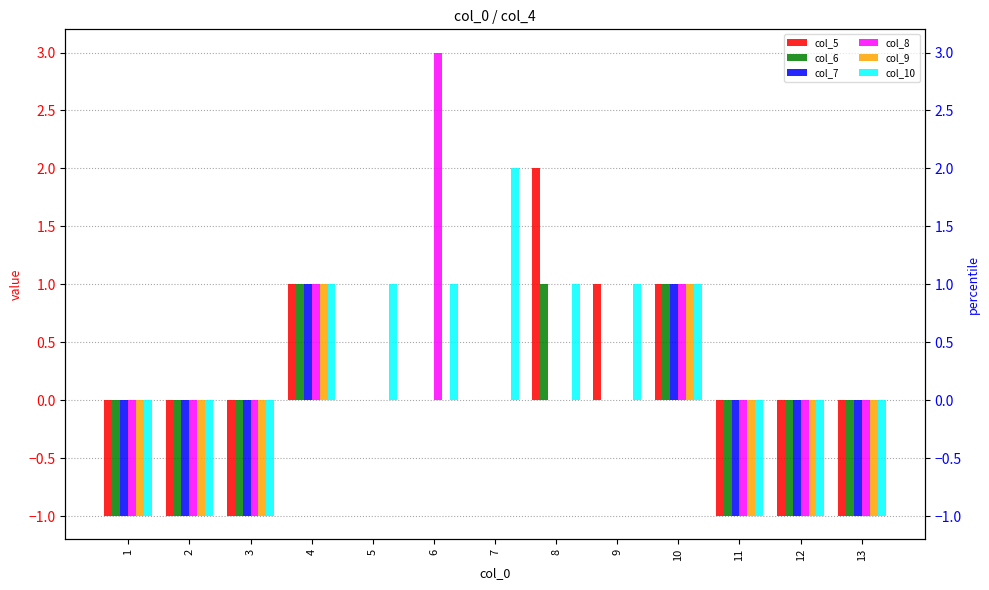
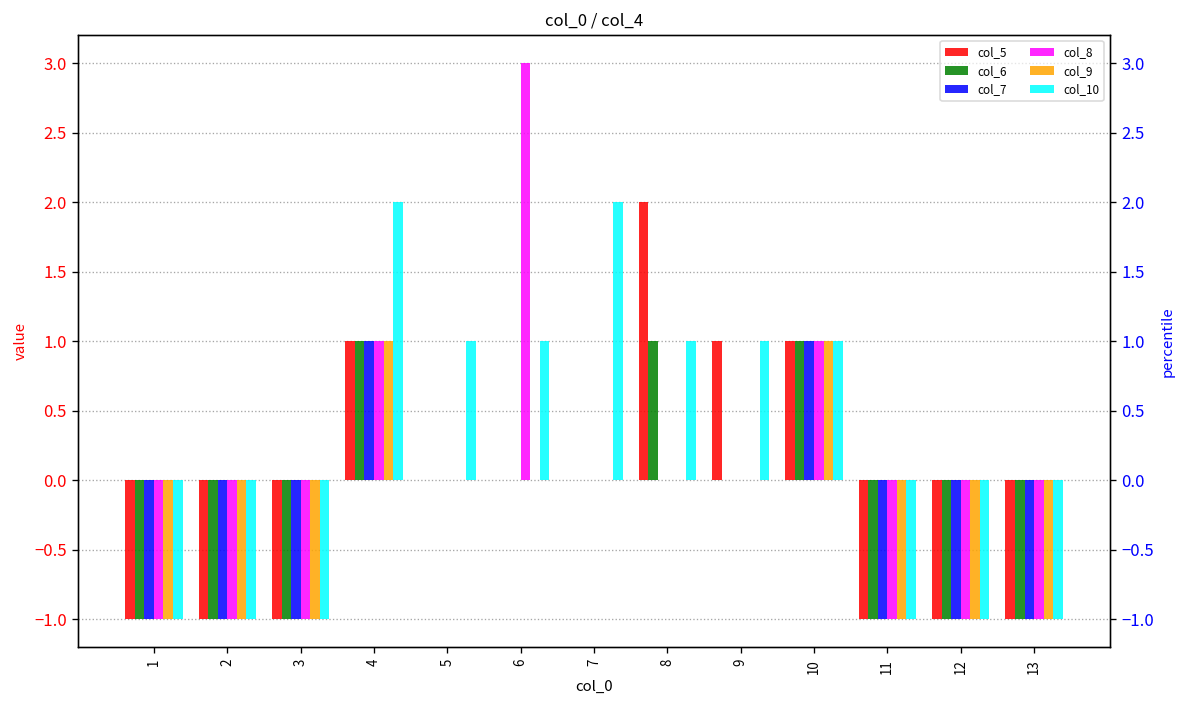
  {
    "col_5": {
      "1": -1,
      "2": -1,
      "3": -1,
      "4": 1,
      "5": 0,
      "6": 0,
      "7": 0,
      "8": 2,
      "9": 1,
      "10": 1,
      "11": -1,
      "12": -1,
      "13": -1
    },
    "col_6": {
      "1": -1,
      "2": -1,
      "3": -1,
      "4": 1,
      "5": 0,
      "6": 0,
      "7": 0,
      "8": 1,
      "9": 0,
      "10": 1,
      "11": -1,
      "12": -1,
      "13": -1
    },
    "col_7": {
      "1": -1,
      "2": -1,
      "3": -1,
      "4": 1,
      "5": 0,
      "6": 0,
      "7": 0,
      "8": 0,
      "9": 0,
      "10": 1,
      "11": -1,
      "12": -1,
      "13": -1
    },
    "col_8": {
      "1": -1,
      "2": -1,
      "3": -1,
      "4": 1,
      "5": 0,
      "6": 3,
      "7": 0,
      "8": 0,
      "9": 0,
      "10": 1,
      "11": -1,
      "12": -1,
      "13": -1
    },
    "col_9": {
      "1": -1,
      "2": -1,
      "3": -1,
      "4": 1,
      "5": 0,
      "6": 0,
      "7": 0,
      "8": 0,
      "9": 0,
      "10": 1,
      "11": -1,
      "12": -1,
      "13": -1
    },
    "col_10": {
      "1": -1,
      "2": -1,
      "3": -1,
-     "4": 1,
+     "4": 2,
      "5": 1,
      "6": 1,
      "7": 2,
      "8": 1,
      "9": 1,
      "10": 1,
      "11": -1,
      "12": -1,
      "13": -1
    }
  }
